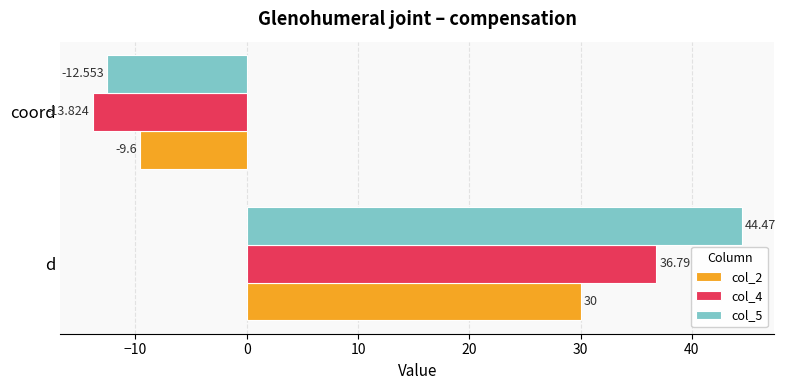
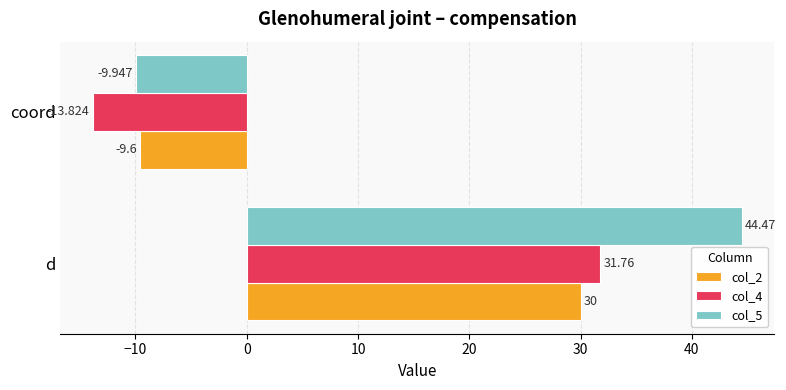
  {
    "col_2": {
      "coord": -9.6,
      "d": 30
    },
    "col_4": {
      "coord": -13.824,
-     "d": 36.79
+     "d": 31.76
    },
    "col_5": {
-     "coord": -12.553,
+     "coord": -9.947,
      "d": 44.47
    }
  }
